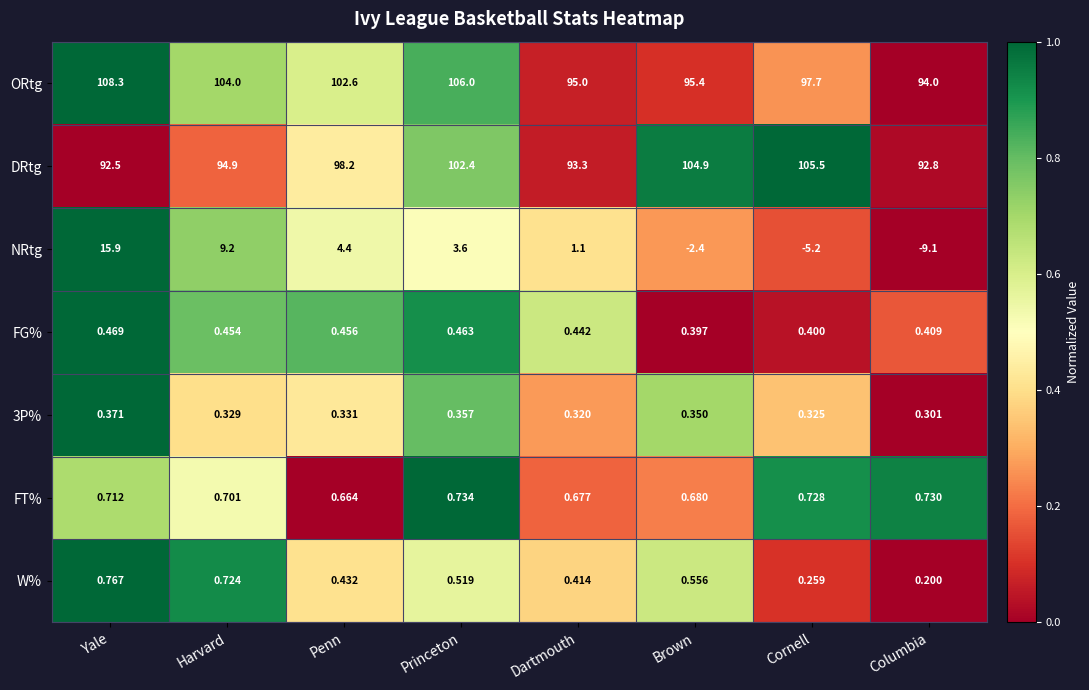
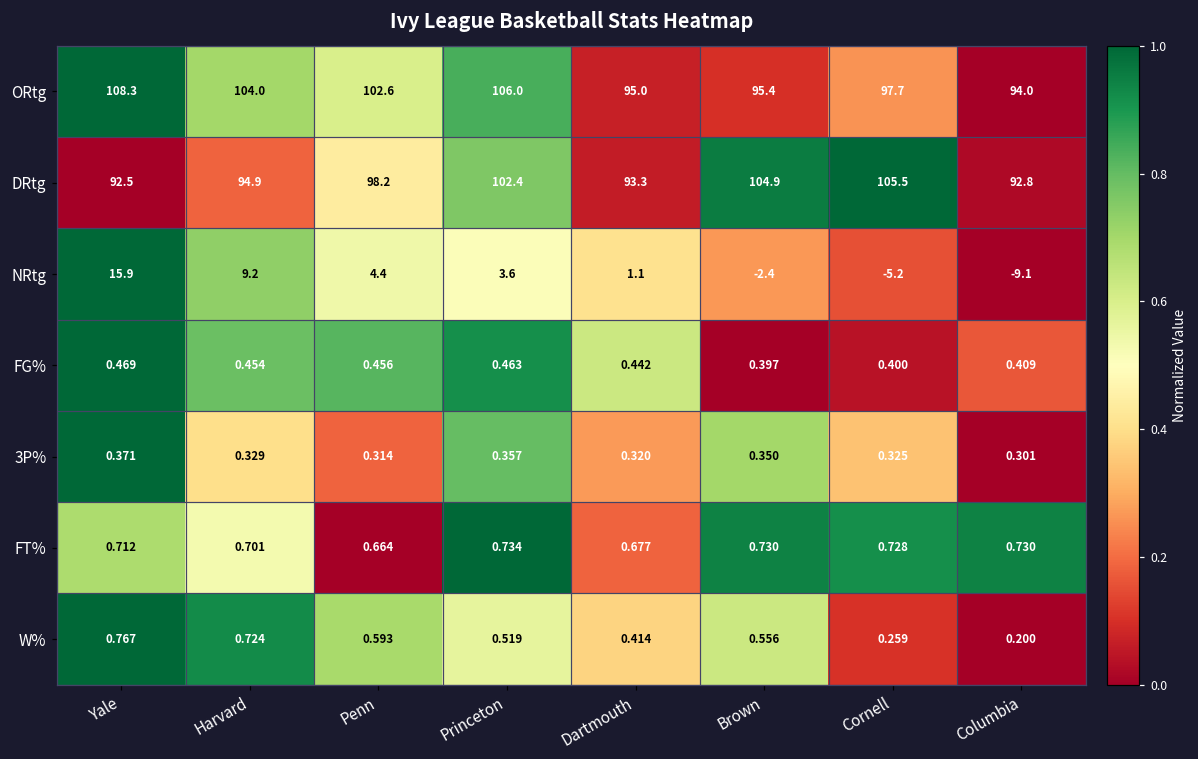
  {
    "ORtg": {
      "Yale": 108.3,
      "Harvard": 104.0,
      "Penn": 102.6,
      "Princeton": 106.0,
      "Dartmouth": 95.0,
      "Brown": 95.4,
      "Cornell": 97.7,
      "Columbia": 94.0
    },
    "DRtg": {
      "Yale": 92.5,
      "Harvard": 94.9,
      "Penn": 98.2,
      "Princeton": 102.4,
      "Dartmouth": 93.3,
      "Brown": 104.9,
      "Cornell": 105.5,
      "Columbia": 92.8
    },
    "NRtg": {
      "Yale": 15.9,
      "Harvard": 9.2,
      "Penn": 4.4,
      "Princeton": 3.6,
      "Dartmouth": 1.1,
      "Brown": -2.4,
      "Cornell": -5.2,
      "Columbia": -9.1
    },
    "FG%": {
      "Yale": 0.469,
      "Harvard": 0.454,
      "Penn": 0.456,
      "Princeton": 0.463,
      "Dartmouth": 0.442,
      "Brown": 0.397,
      "Cornell": 0.400,
      "Columbia": 0.409
    },
    "3P%": {
      "Yale": 0.371,
      "Harvard": 0.329,
-     "Penn": 0.331,
+     "Penn": 0.314,
      "Princeton": 0.357,
      "Dartmouth": 0.320,
      "Brown": 0.350,
      "Cornell": 0.325,
      "Columbia": 0.301
    },
    "FT%": {
      "Yale": 0.712,
      "Harvard": 0.701,
      "Penn": 0.664,
      "Princeton": 0.734,
      "Dartmouth": 0.677,
-     "Brown": 0.680,
+     "Brown": 0.730,
      "Cornell": 0.728,
      "Columbia": 0.730
    },
    "W%": {
      "Yale": 0.767,
      "Harvard": 0.724,
-     "Penn": 0.432,
+     "Penn": 0.593,
      "Princeton": 0.519,
      "Dartmouth": 0.414,
      "Brown": 0.556,
      "Cornell": 0.259,
      "Columbia": 0.200
    }
  }
